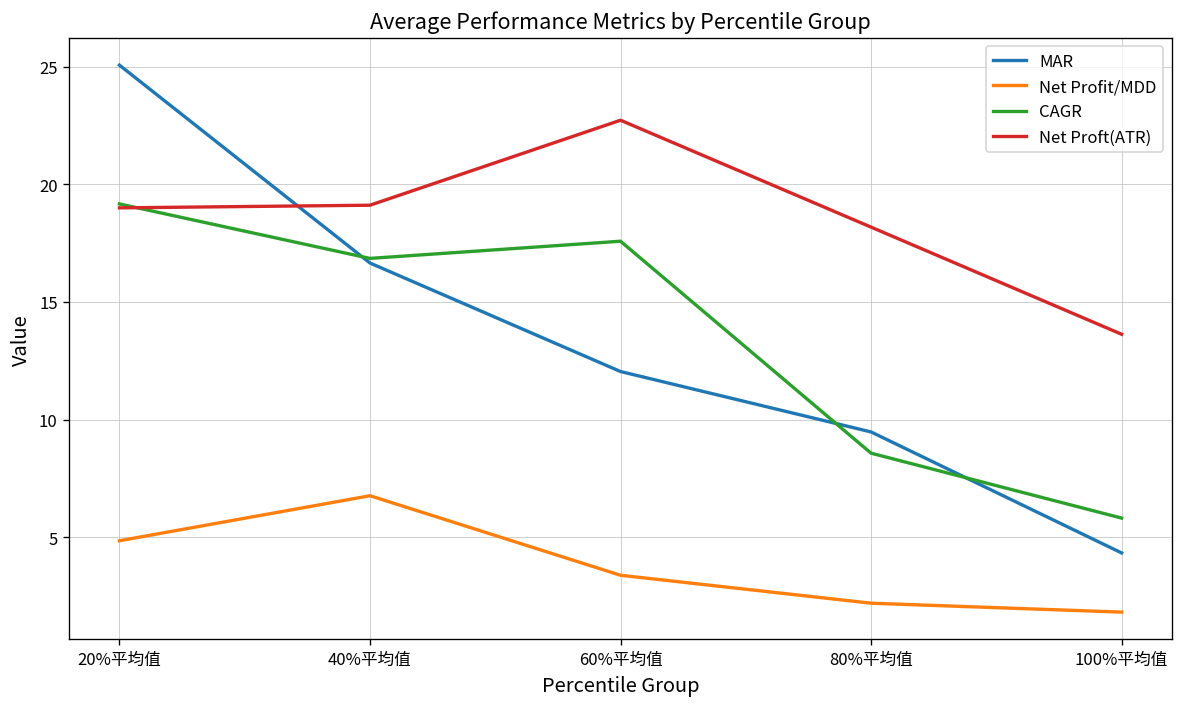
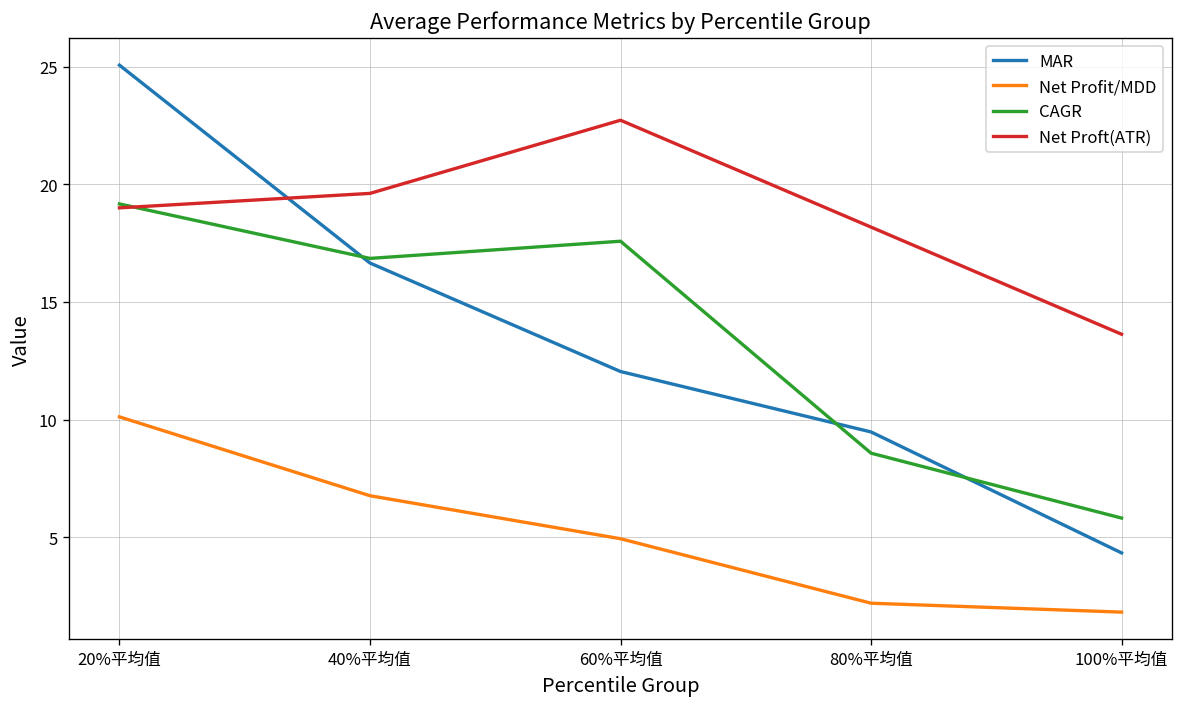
  {
    "MAR": {
      "20%平均值": 25.1,
      "40%平均值": 16.7,
      "60%平均值": 12.0,
      "80%平均值": 9.5,
      "100%平均值": 4.3
    },
    "Net Profit/MDD": {
-     "20%平均值": 4.8,
+     "20%平均值": 10.1,
      "40%平均值": 6.8,
-     "60%平均值": 3.4,
+     "60%平均值": 4.9,
      "80%平均值": 2.2,
      "100%平均值": 1.8
    },
    "CAGR": {
      "20%平均值": 19.2,
      "40%平均值": 16.9,
      "60%平均值": 17.6,
      "80%平均值": 8.6,
      "100%平均值": 5.8
    },
    "Net Proft(ATR)": {
      "20%平均值": 19.0,
-     "40%平均值": 19.1,
+     "40%平均值": 19.6,
      "60%平均值": 22.7,
      "80%平均值": 18.2,
      "100%平均值": 13.6
    }
  }
